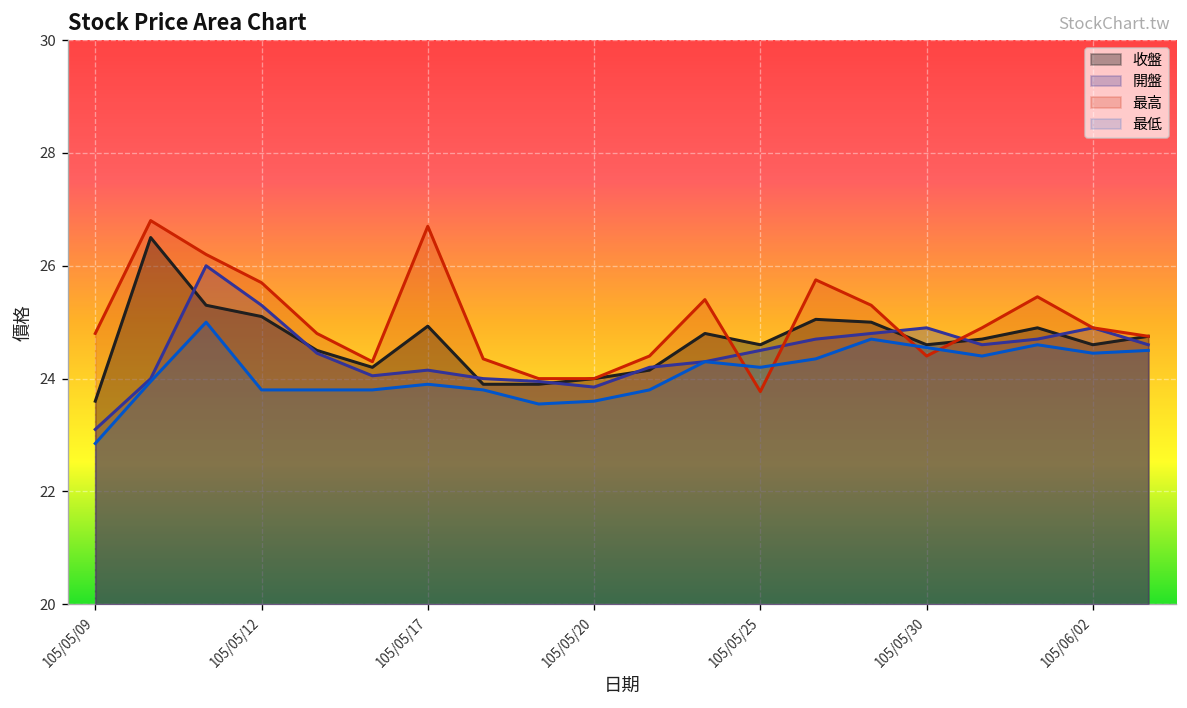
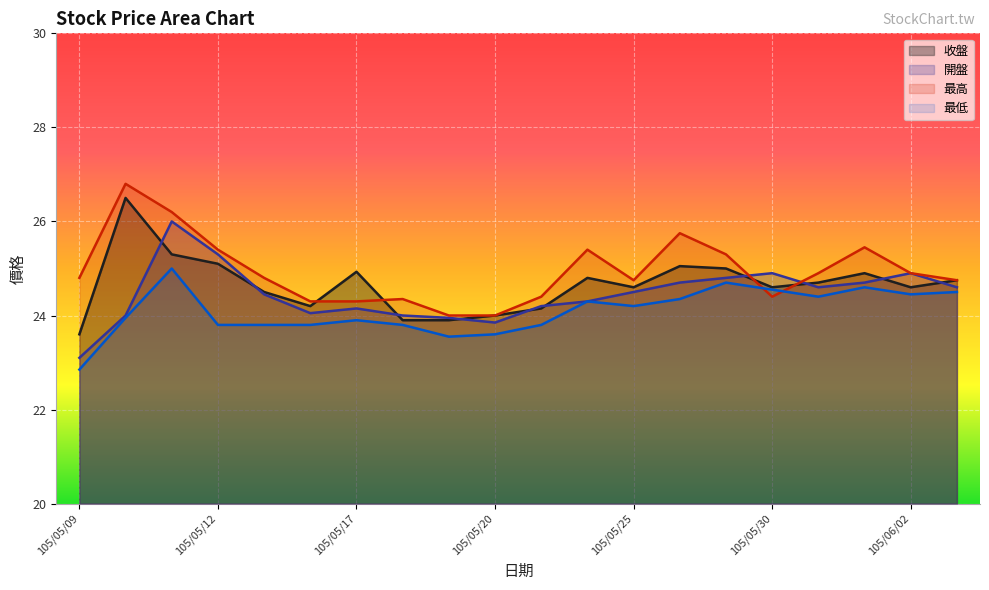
  {
    "收盤": {
      "105/05/09": 23.6,
      "105/05/12": 25.1,
      "105/05/17": 24.9,
      "105/05/25": 24.6,
      "105/06/02": 24.6
    },
    "最高": {
      "105/05/09": 24.8,
-     "105/05/12": 25.7,
-     "105/05/17": 26.7,
-     "105/05/25": 23.8,
+     "105/05/12": 25.4,
+     "105/05/17": 24.3,
+     "105/05/25": 24.8,
      "105/05/30": 24.4
    }
  }
